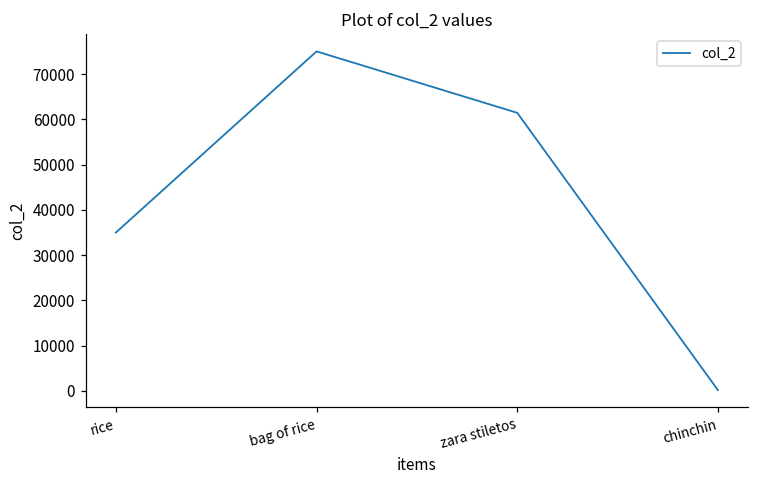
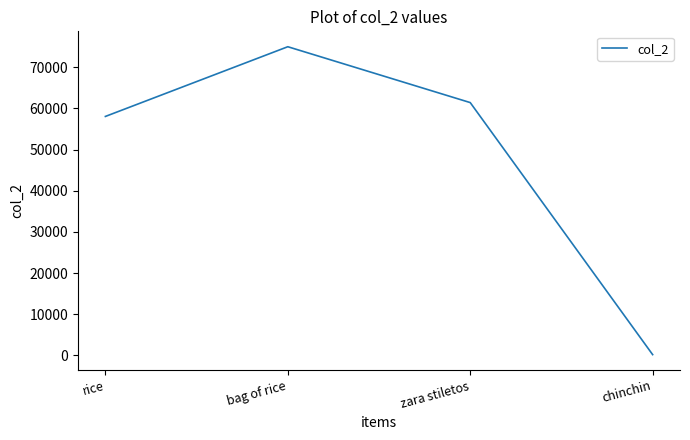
  {
-   "rice": 35000,
+   "rice": 58000,
    "bag of rice": 75000,
    "zara stiletos": 61000,
    "chinchin": 0
  }
